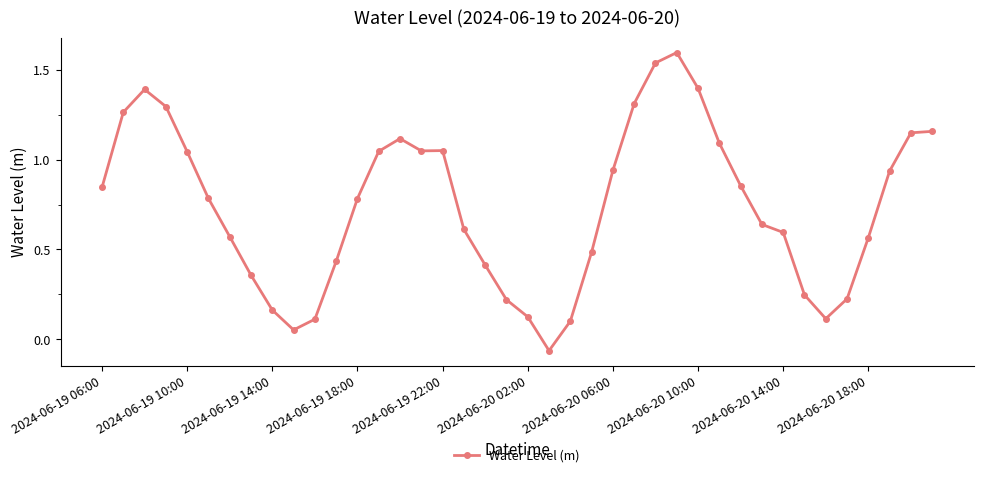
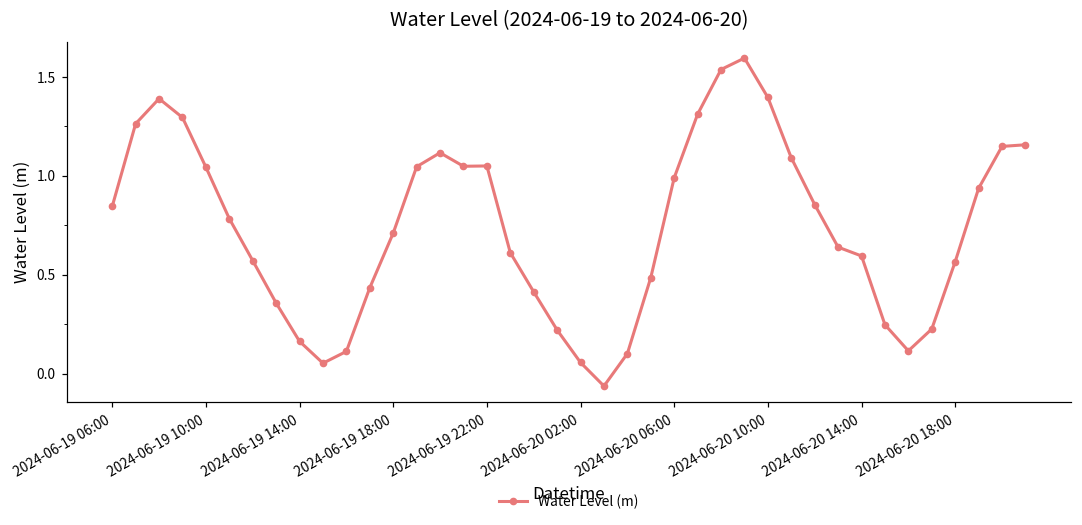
  {
    "2024-06-19 06:00": 0.85,
    "2024-06-19 10:00": 1.04,
    "2024-06-19 14:00": 0.16,
-   "2024-06-19 18:00": 0.78,
+   "2024-06-19 18:00": 0.71,
    "2024-06-19 22:00": 1.05,
-   "2024-06-20 02:00": 0.13,
-   "2024-06-20 06:00": 0.94,
+   "2024-06-20 02:00": 0.06,
+   "2024-06-20 06:00": 0.99,
    "2024-06-20 10:00": 1.40,
    "2024-06-20 14:00": 0.59,
    "2024-06-20 18:00": 0.57
  }
